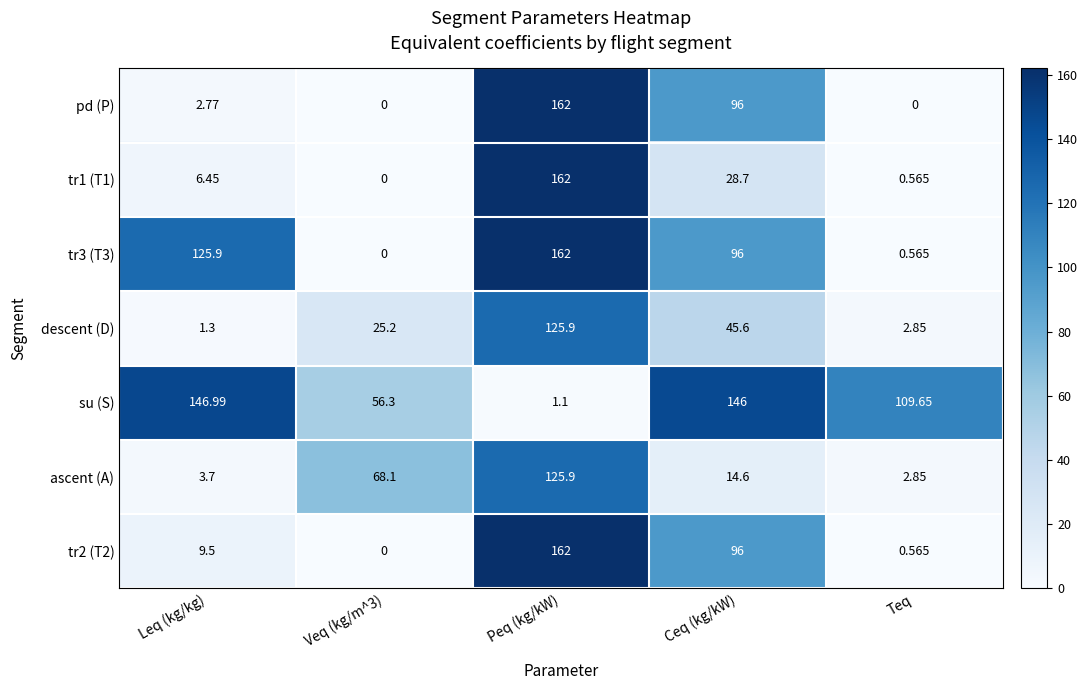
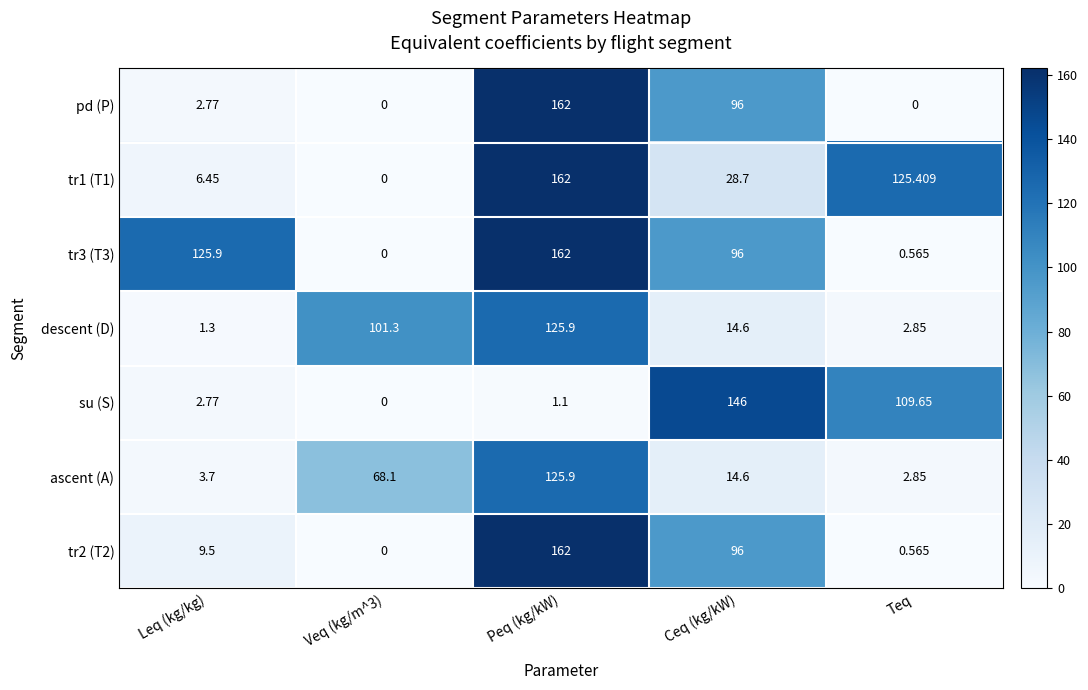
  {
    "pd (P)": {
      "Leq (kg/kg)": 2.77,
      "Veq (kg/m^3)": 0,
      "Peq (kg/kW)": 162,
      "Ceq (kg/kW)": 96,
      "Teq": 0
    },
    "tr1 (T1)": {
      "Leq (kg/kg)": 6.45,
      "Veq (kg/m^3)": 0,
      "Peq (kg/kW)": 162,
      "Ceq (kg/kW)": 28.7,
-     "Teq": 0.565
+     "Teq": 125.409
    },
    "tr3 (T3)": {
      "Leq (kg/kg)": 125.9,
      "Veq (kg/m^3)": 0,
      "Peq (kg/kW)": 162,
      "Ceq (kg/kW)": 96,
      "Teq": 0.565
    },
    "descent (D)": {
      "Leq (kg/kg)": 1.3,
-     "Veq (kg/m^3)": 25.2,
+     "Veq (kg/m^3)": 101.3,
      "Peq (kg/kW)": 125.9,
-     "Ceq (kg/kW)": 45.6,
+     "Ceq (kg/kW)": 14.6,
      "Teq": 2.85
    },
    "su (S)": {
-     "Leq (kg/kg)": 146.99,
-     "Veq (kg/m^3)": 56.3,
+     "Leq (kg/kg)": 2.77,
+     "Veq (kg/m^3)": 0,
      "Peq (kg/kW)": 1.1,
      "Ceq (kg/kW)": 146,
      "Teq": 109.65
    },
    "ascent (A)": {
      "Leq (kg/kg)": 3.7,
      "Veq (kg/m^3)": 68.1,
      "Peq (kg/kW)": 125.9,
      "Ceq (kg/kW)": 14.6,
      "Teq": 2.85
    },
    "tr2 (T2)": {
      "Leq (kg/kg)": 9.5,
      "Veq (kg/m^3)": 0,
      "Peq (kg/kW)": 162,
      "Ceq (kg/kW)": 96,
      "Teq": 0.565
    }
  }
